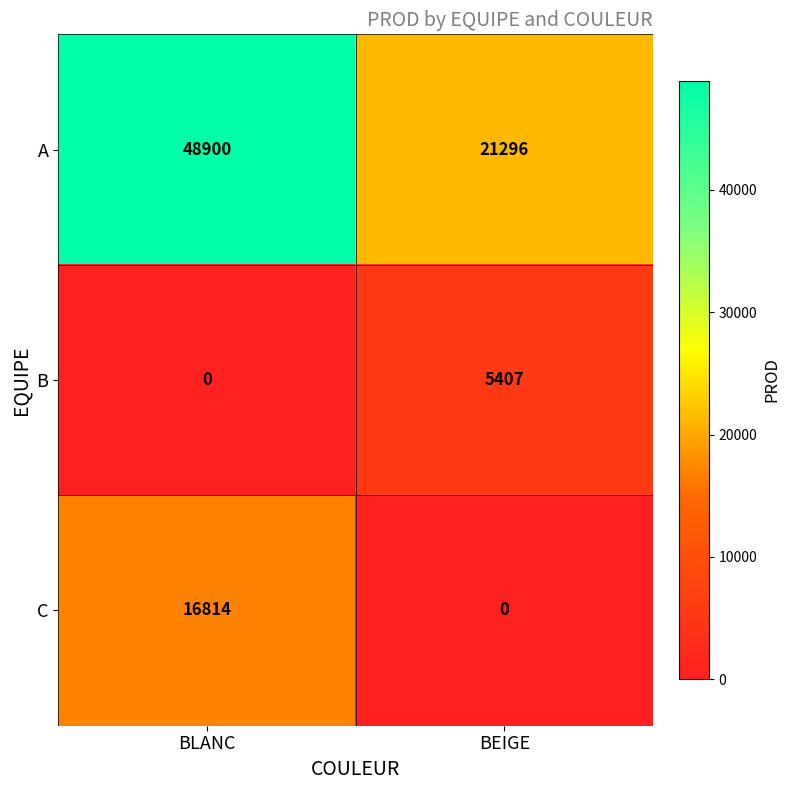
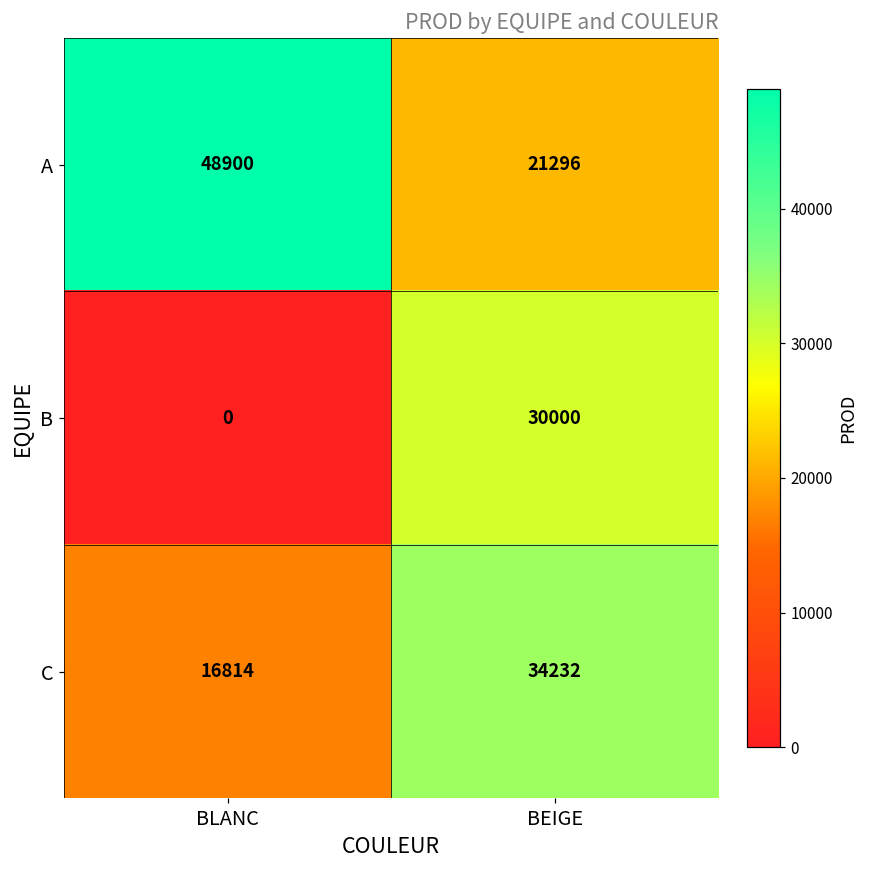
  {
    "A": {
      "BLANC": 48900,
      "BEIGE": 21296
    },
    "B": {
      "BLANC": 0,
-     "BEIGE": 5407
+     "BEIGE": 30000
    },
    "C": {
      "BLANC": 16814,
-     "BEIGE": 0
+     "BEIGE": 34232
    }
  }
